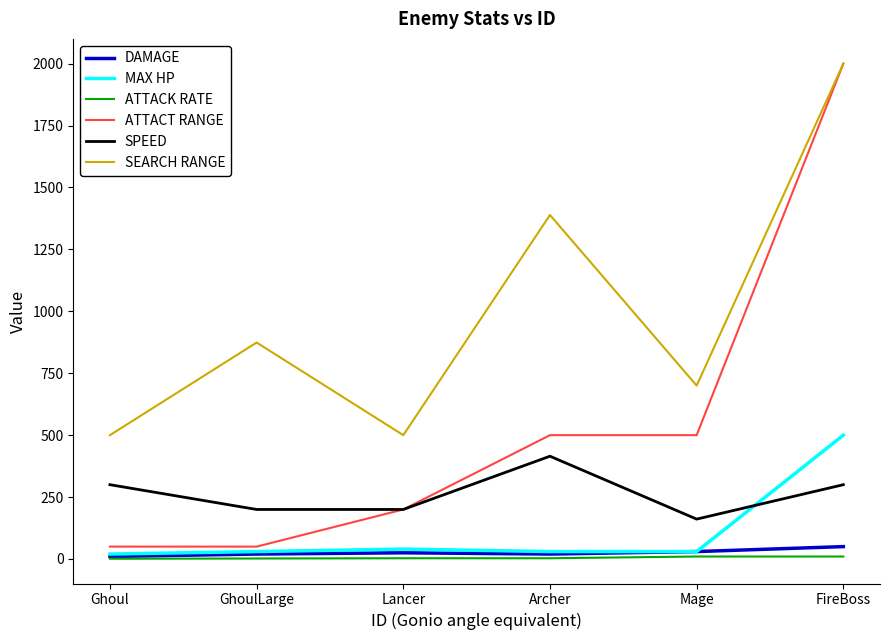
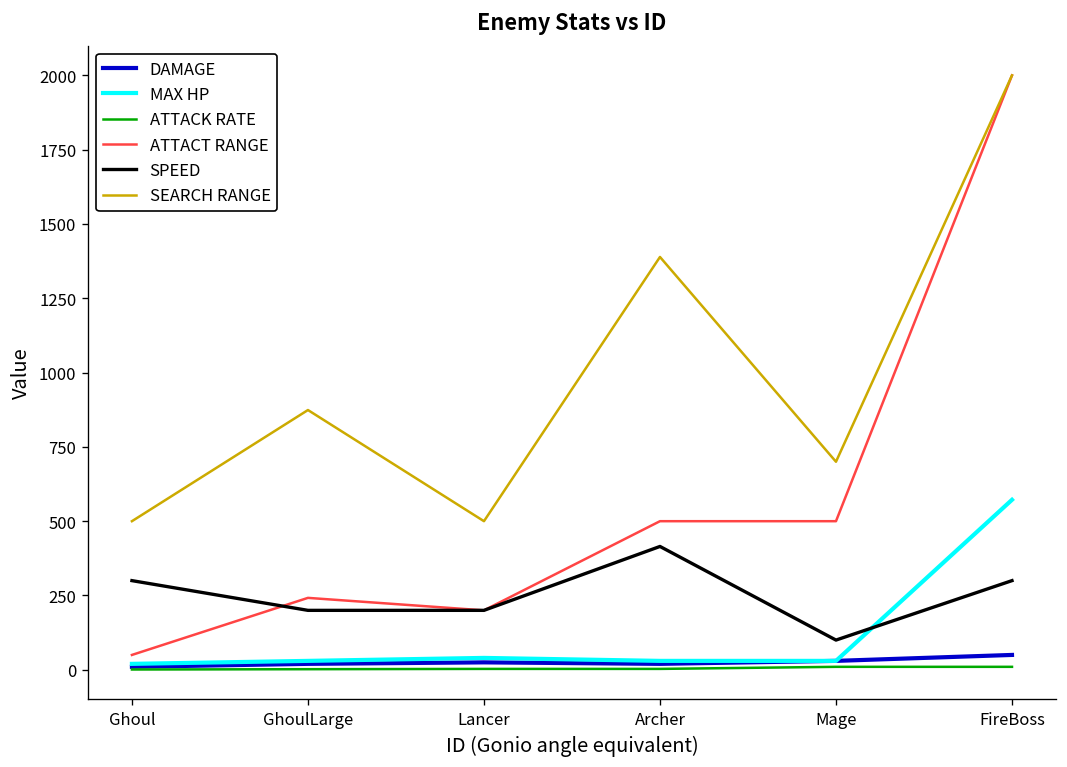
  {
    "DAMAGE": {
      "Lancer": 30,
      "FireBoss": 50
    },
    "MAX HP": {
      "Lancer": 40,
-     "FireBoss": 500
+     "FireBoss": 570
    },
    "ATTACK RATE": {
      "GhoulLarge": 0,
      "Lancer": 0,
      "Archer": 0,
      "Mage": 10,
      "FireBoss": 10
    },
    "ATTACT RANGE": {
      "Ghoul": 50,
-     "GhoulLarge": 50,
+     "GhoulLarge": 240,
      "Archer": 500,
      "Mage": 500
    },
    "SPEED": {
      "Ghoul": 300,
      "GhoulLarge": 200,
      "Archer": 420,
-     "Mage": 160,
+     "Mage": 100,
      "FireBoss": 300
    },
    "SEARCH RANGE": {
      "Ghoul": 500,
      "GhoulLarge": 870,
      "Lancer": 500,
      "Archer": 1390,
      "Mage": 700
    }
  }
